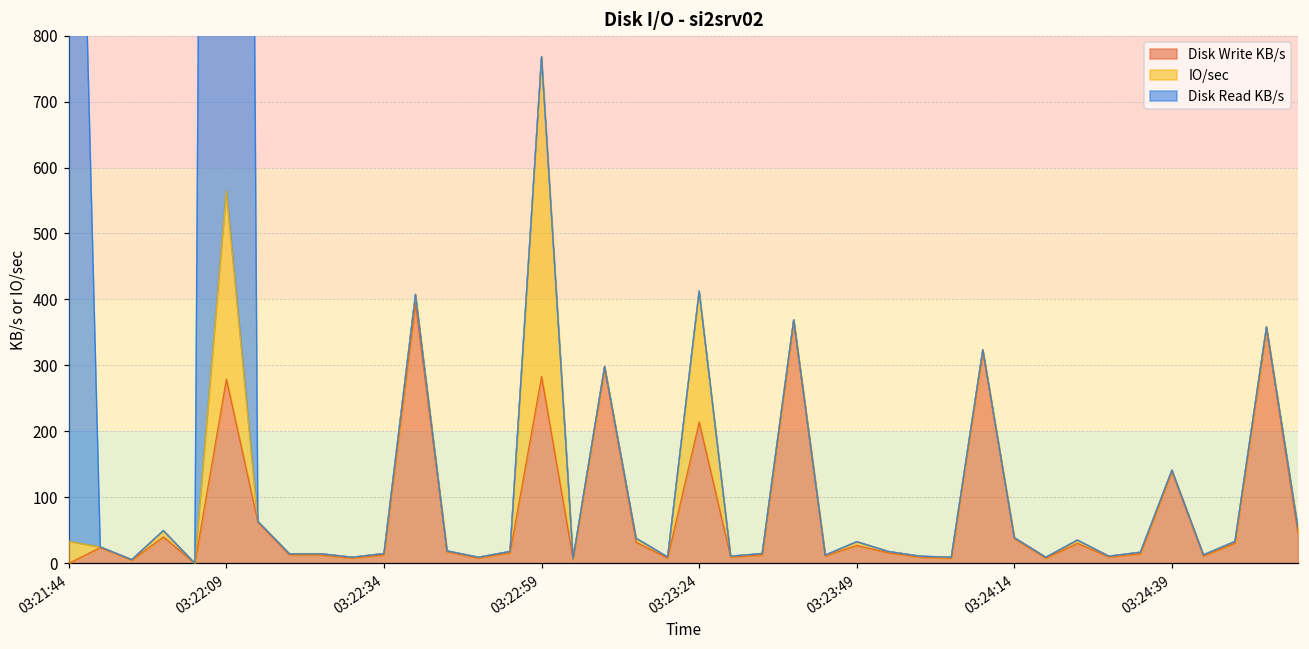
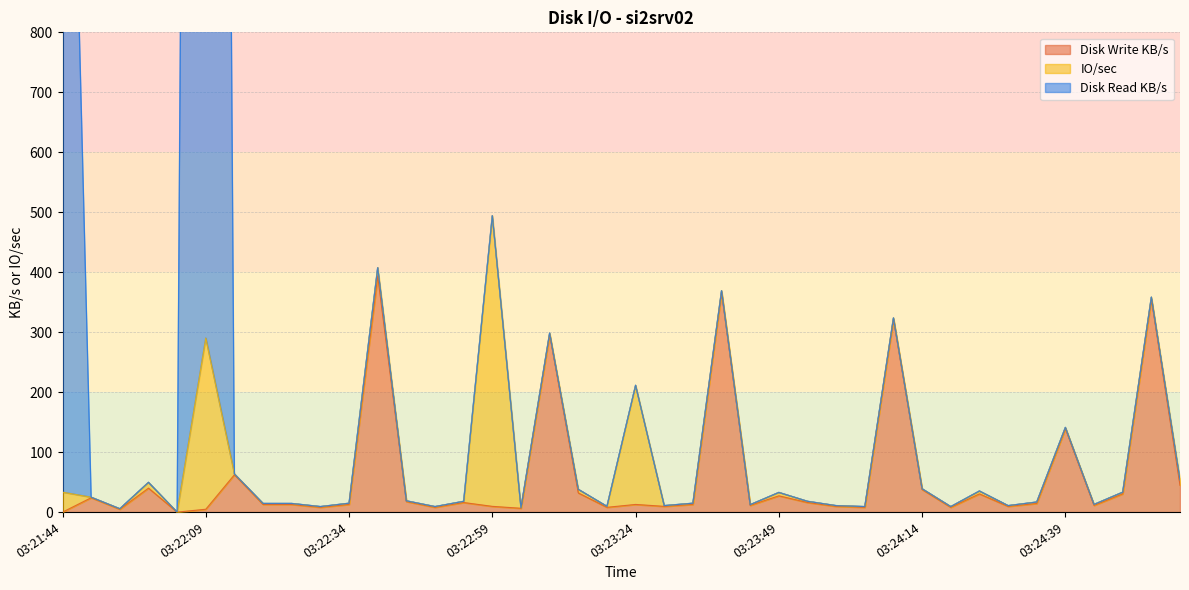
  {
    "Disk Write KB/s": {
      "03:21:44": 0,
-     "03:22:09": 280,
-     "03:22:59": 280,
-     "03:23:24": 210,
+     "03:22:09": 0,
+     "03:22:59": 10,
+     "03:23:24": 10,
      "03:23:49": 30
    },
    "IO/sec": {
      "03:21:44": 30,
      "03:22:09": 290
    }
  }
